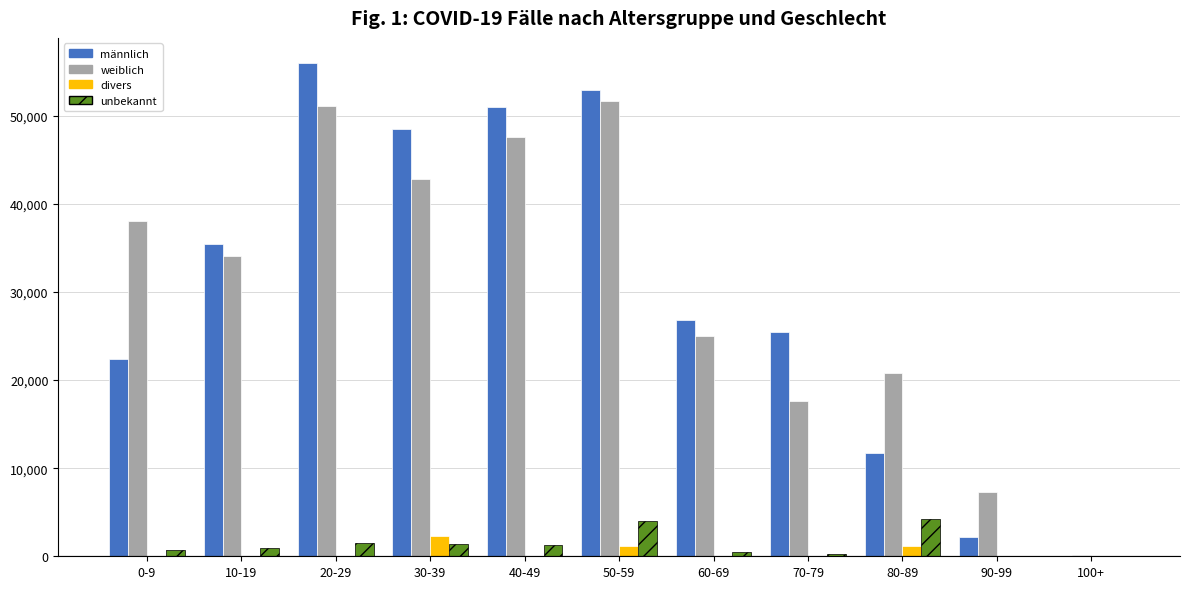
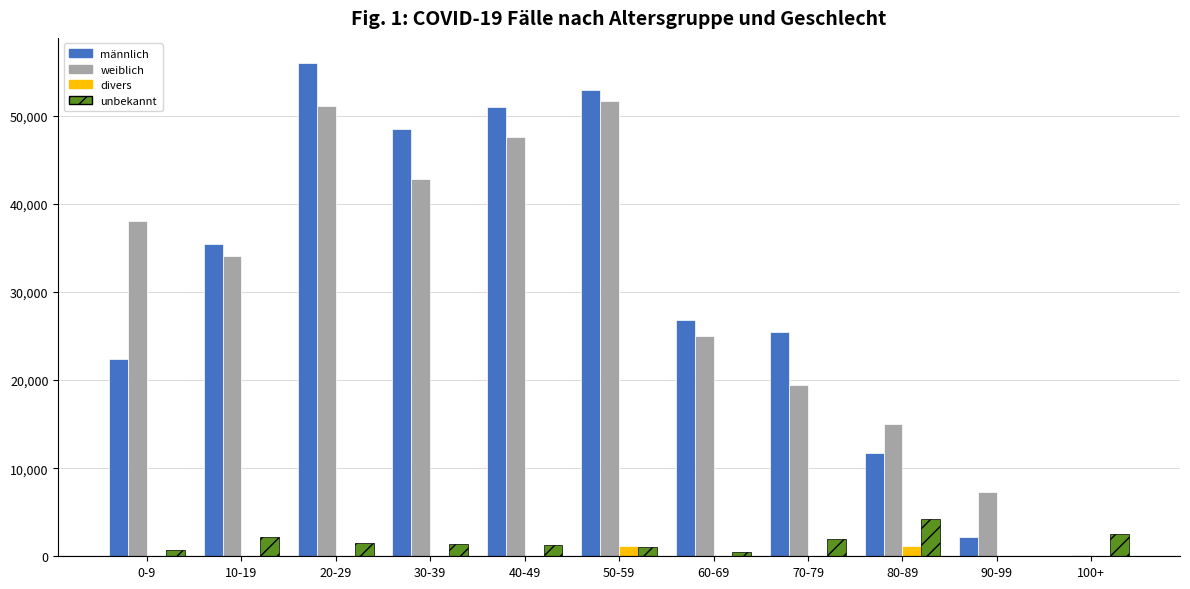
  {
    "männlich": {
      "0-9": "22,000",
      "10-19": "35,000",
      "20-29": "56,000",
      "30-39": "49,000",
      "40-49": "51,000",
      "50-59": "53,000",
      "60-69": "27,000",
      "70-79": "25,000",
      "80-89": "12,000",
      "90-99": "2,000"
    },
    "weiblich": {
      "0-9": "38,000",
      "10-19": "34,000",
      "20-29": "51,000",
      "30-39": "43,000",
      "40-49": "48,000",
      "50-59": "52,000",
      "60-69": "25,000",
-     "70-79": "18,000",
-     "80-89": "21,000",
+     "70-79": "19,000",
+     "80-89": "15,000",
      "90-99": "7,000"
    },
    "divers": {
-     "30-39": "2,000",
+     "30-39": "0",
      "50-59": "1,000",
      "80-89": "1,000",
      "100+": "0"
    },
    "unbekannt": {
      "0-9": "1,000",
-     "10-19": "1,000",
+     "10-19": "2,000",
      "20-29": "2,000",
      "30-39": "1,000",
      "40-49": "1,000",
-     "50-59": "4,000",
+     "50-59": "1,000",
      "60-69": "0",
-     "70-79": "0",
+     "70-79": "2,000",
      "80-89": "4,000",
-     "100+": "0"
+     "100+": "3,000"
    }
  }
